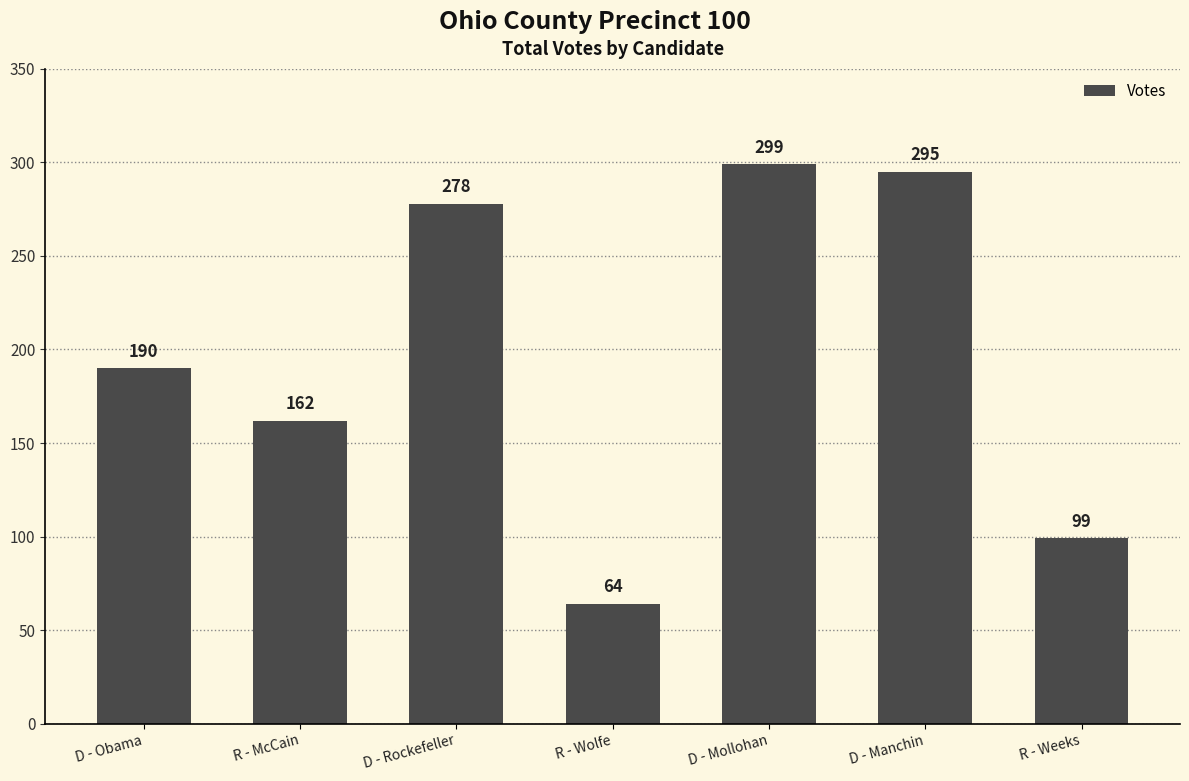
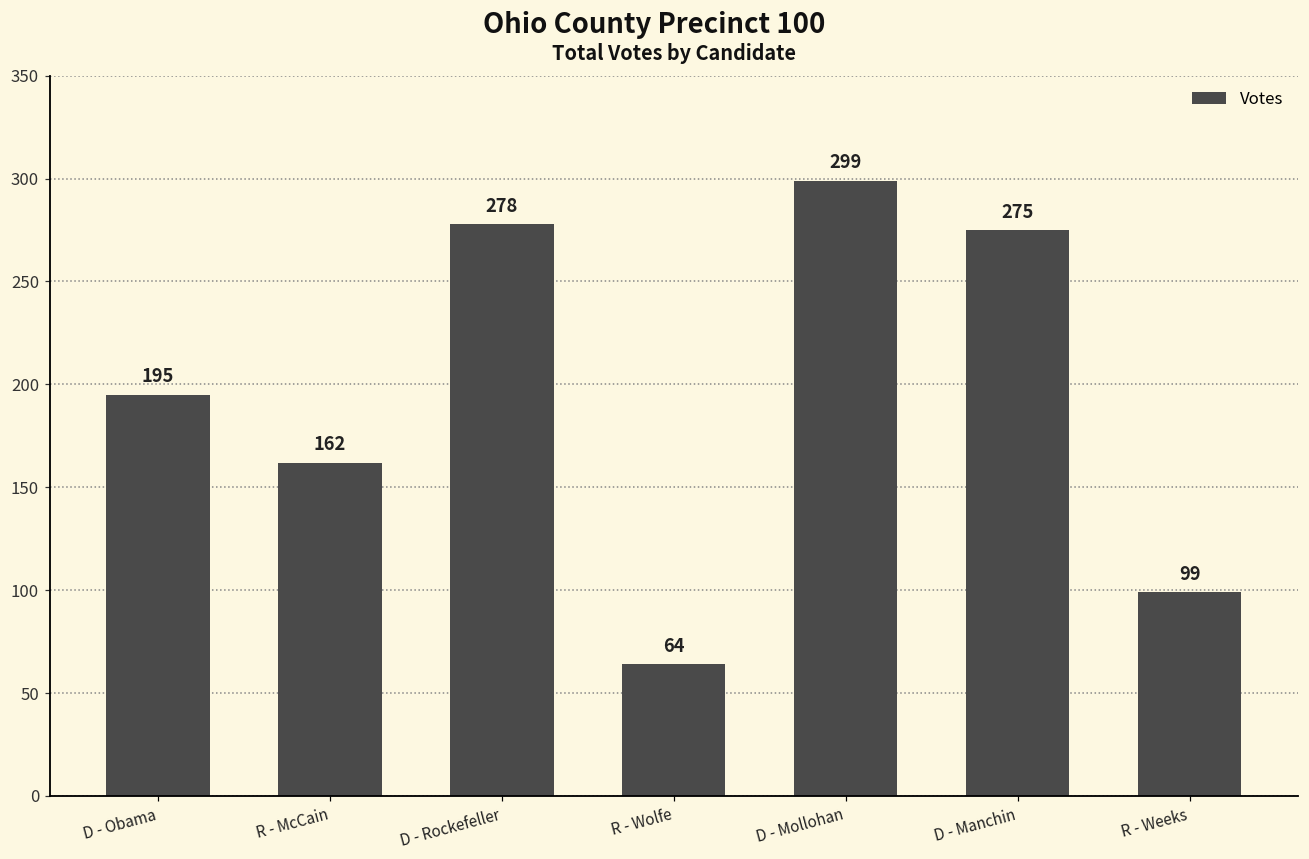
  {
-   "D - Obama": 190,
+   "D - Obama": 195,
    "R - McCain": 162,
    "D - Rockefeller": 278,
    "R - Wolfe": 64,
    "D - Mollohan": 299,
-   "D - Manchin": 295,
+   "D - Manchin": 275,
    "R - Weeks": 99
  }
